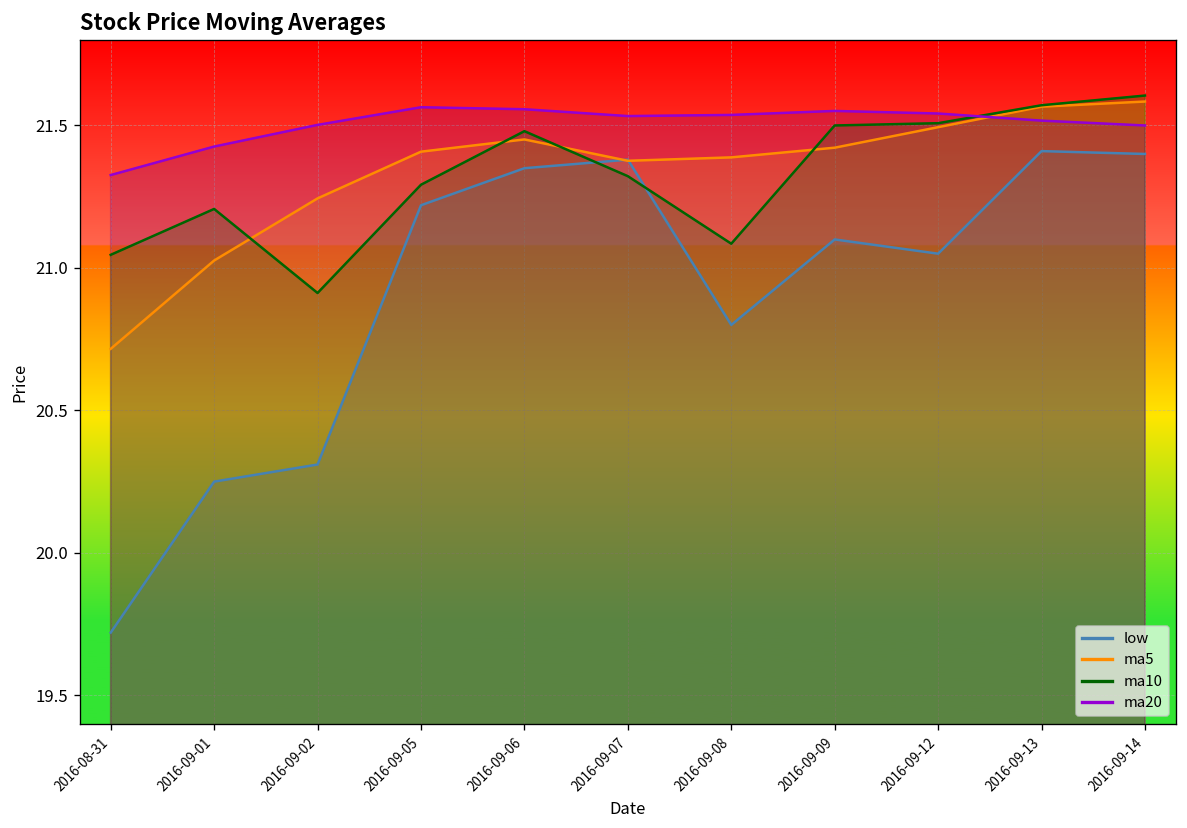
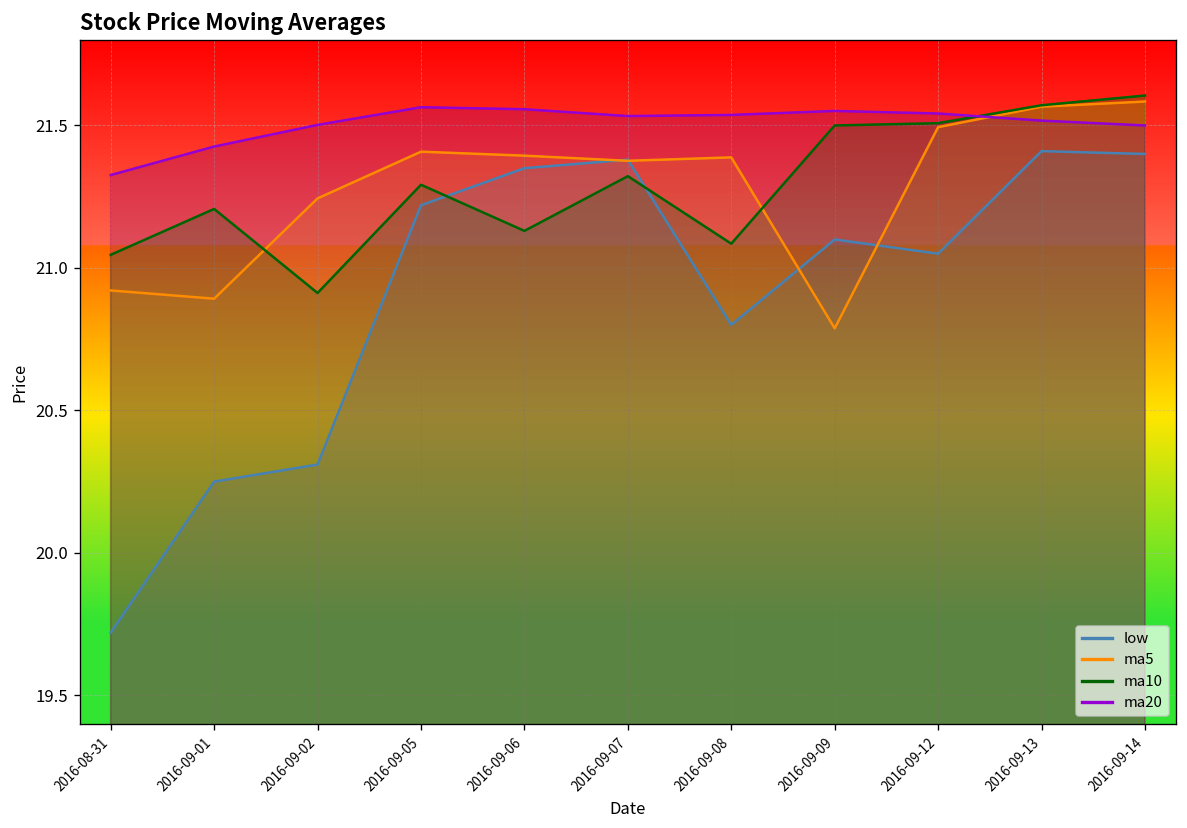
  {
    "ma5": {
-     "2016-08-31": 20.72,
-     "2016-09-01": 21.03,
+     "2016-08-31": 20.92,
+     "2016-09-01": 20.89,
      "2016-09-02": 21.24,
      "2016-09-05": 21.41,
-     "2016-09-06": 21.45,
+     "2016-09-06": 21.39,
      "2016-09-08": 21.39,
-     "2016-09-09": 21.42,
+     "2016-09-09": 20.79,
      "2016-09-12": 21.49,
      "2016-09-14": 21.58
    },
    "ma10": {
      "2016-08-31": 21.05,
      "2016-09-01": 21.21,
      "2016-09-02": 20.91,
      "2016-09-05": 21.29,
-     "2016-09-06": 21.48,
+     "2016-09-06": 21.13,
      "2016-09-07": 21.32,
      "2016-09-08": 21.09,
      "2016-09-09": 21.50,
      "2016-09-12": 21.51,
      "2016-09-14": 21.61
    }
  }
